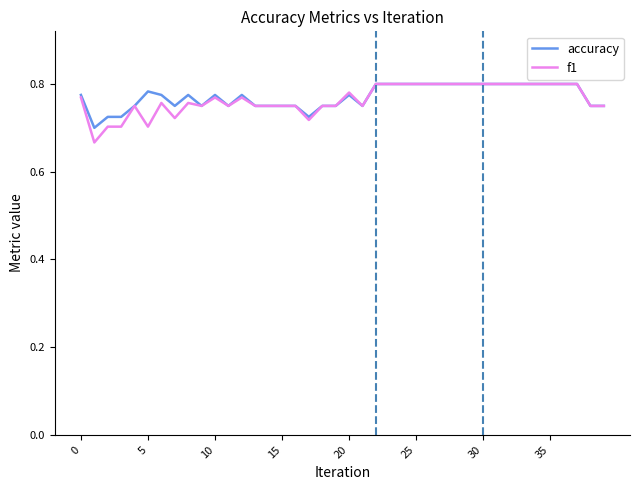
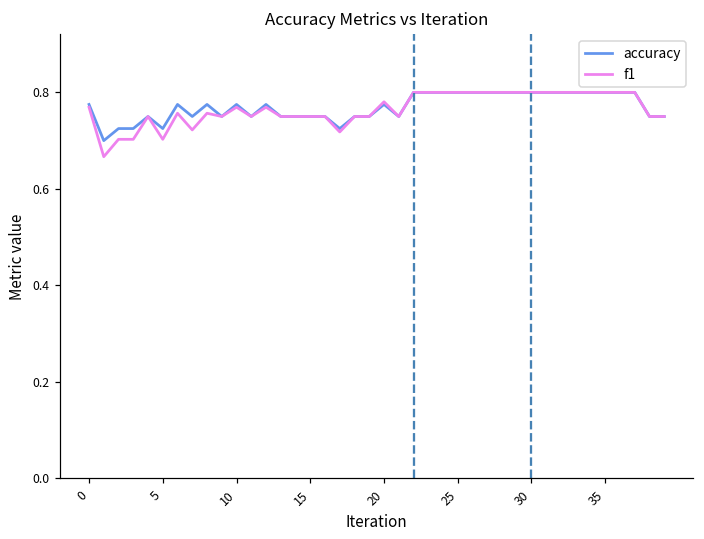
  {
    "accuracy": {
      "0": 0.78,
-     "5": 0.78,
+     "5": 0.73,
      "10": 0.78
    }
  }
